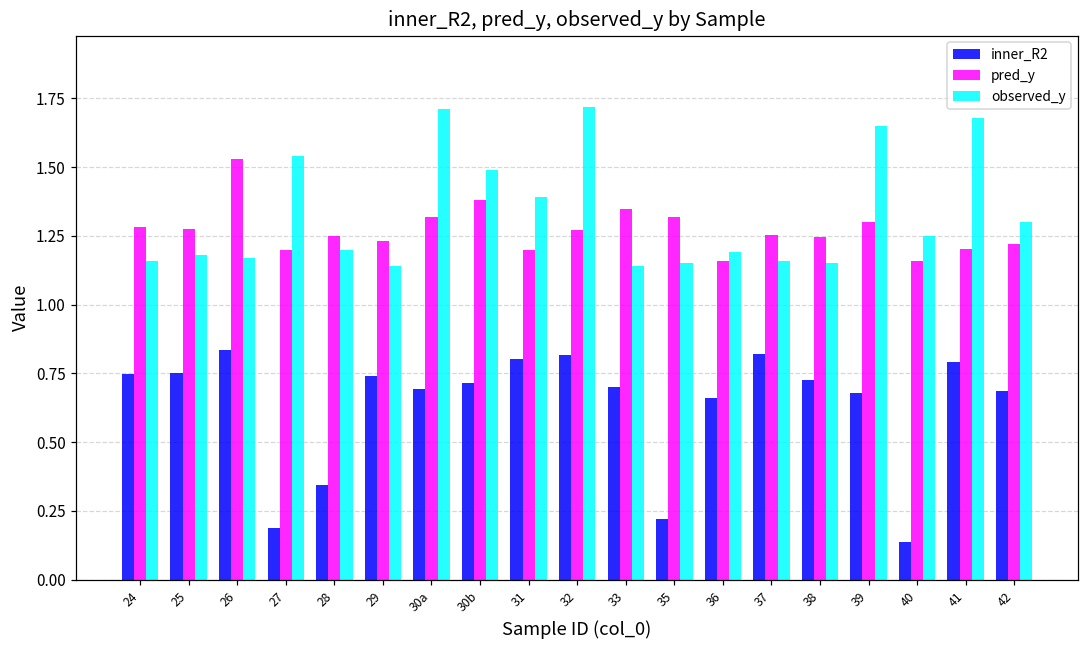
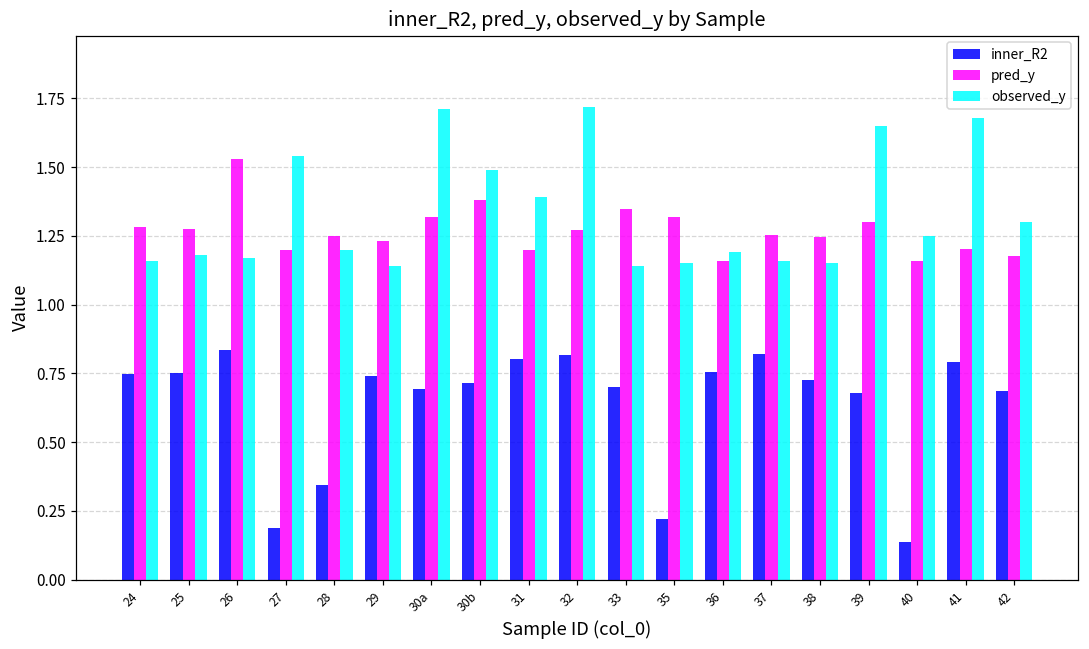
  {
    "inner_R2": {
      "24": 0.75,
      "25": 0.75,
      "26": 0.83,
      "27": 0.19,
      "28": 0.35,
      "29": 0.74,
      "30a": 0.69,
      "30b": 0.72,
      "31": 0.80,
      "32": 0.82,
      "33": 0.70,
      "35": 0.22,
-     "36": 0.66,
+     "36": 0.75,
      "37": 0.82,
      "38": 0.73,
      "39": 0.68,
      "40": 0.14,
      "41": 0.79,
      "42": 0.69
    },
    "pred_y": {
      "24": 1.28,
      "25": 1.27,
      "26": 1.53,
      "27": 1.20,
      "28": 1.25,
      "29": 1.23,
      "30a": 1.32,
      "30b": 1.38,
      "31": 1.20,
      "32": 1.27,
      "33": 1.35,
      "35": 1.32,
      "36": 1.16,
      "37": 1.25,
      "38": 1.25,
      "39": 1.30,
      "40": 1.16,
      "41": 1.20,
-     "42": 1.22
+     "42": 1.17
    },
    "observed_y": {
      "24": 1.16,
      "25": 1.18,
      "26": 1.17,
      "27": 1.54,
      "28": 1.20,
      "29": 1.14,
      "30a": 1.71,
      "30b": 1.49,
      "31": 1.39,
      "32": 1.72,
      "33": 1.14,
      "35": 1.15,
      "36": 1.19,
      "37": 1.16,
      "38": 1.15,
      "39": 1.65,
      "40": 1.25,
      "41": 1.68,
      "42": 1.30
    }
  }
